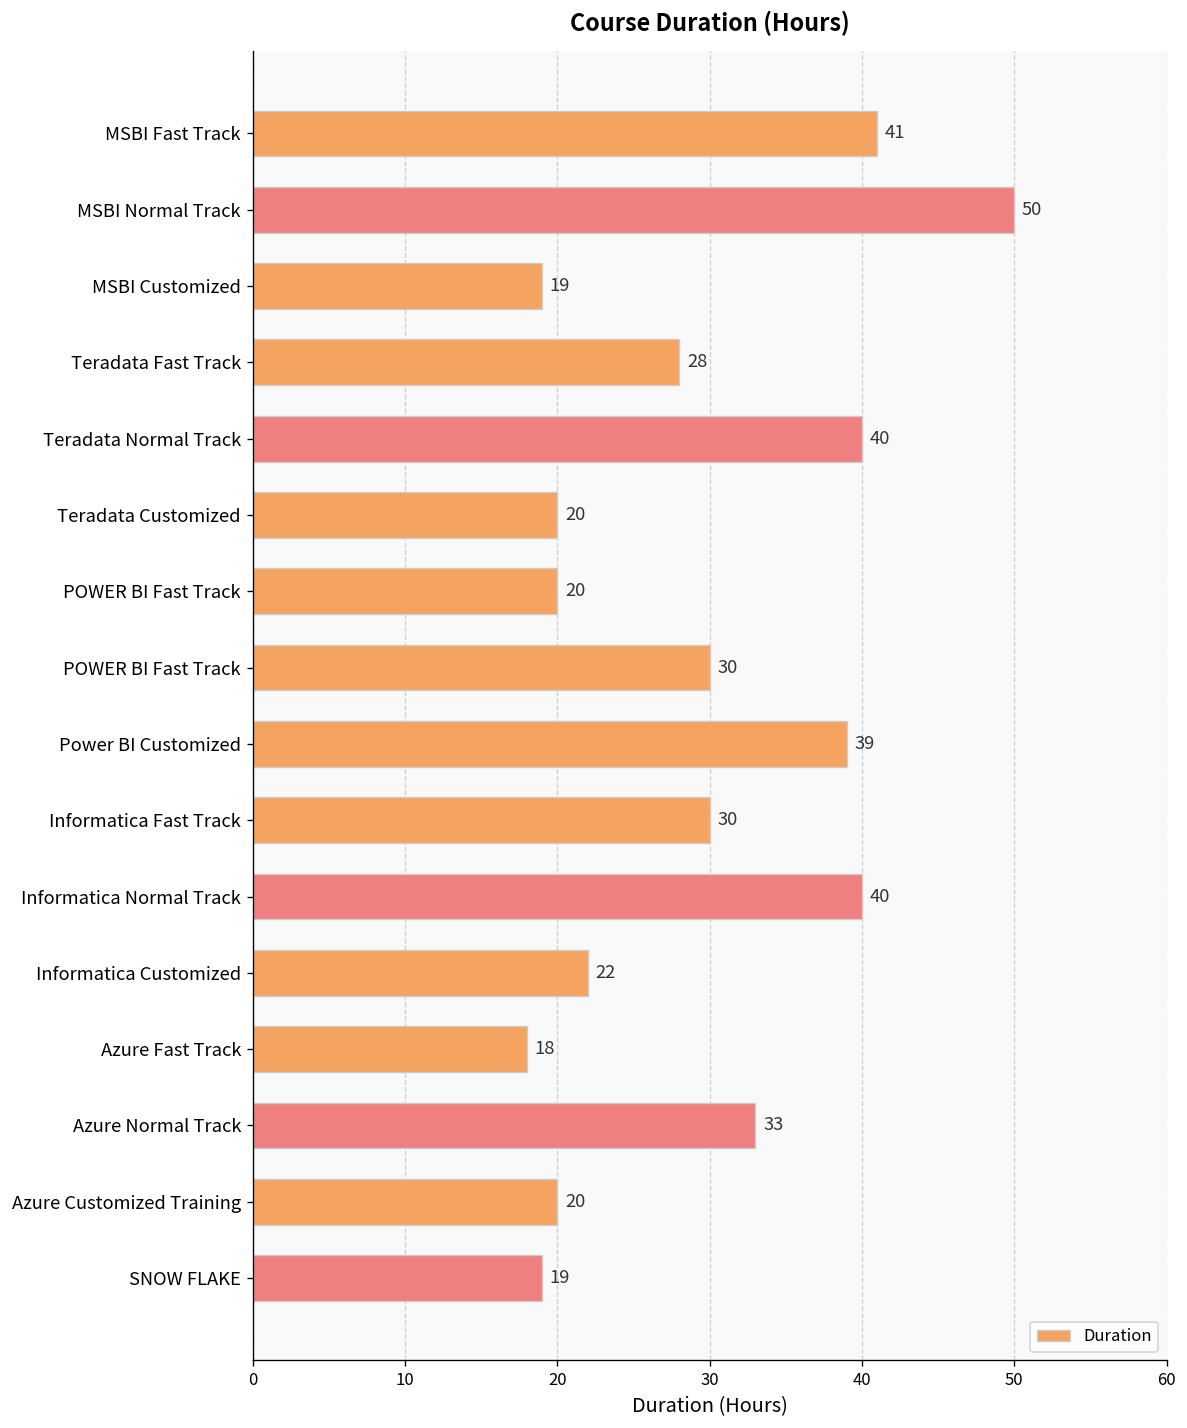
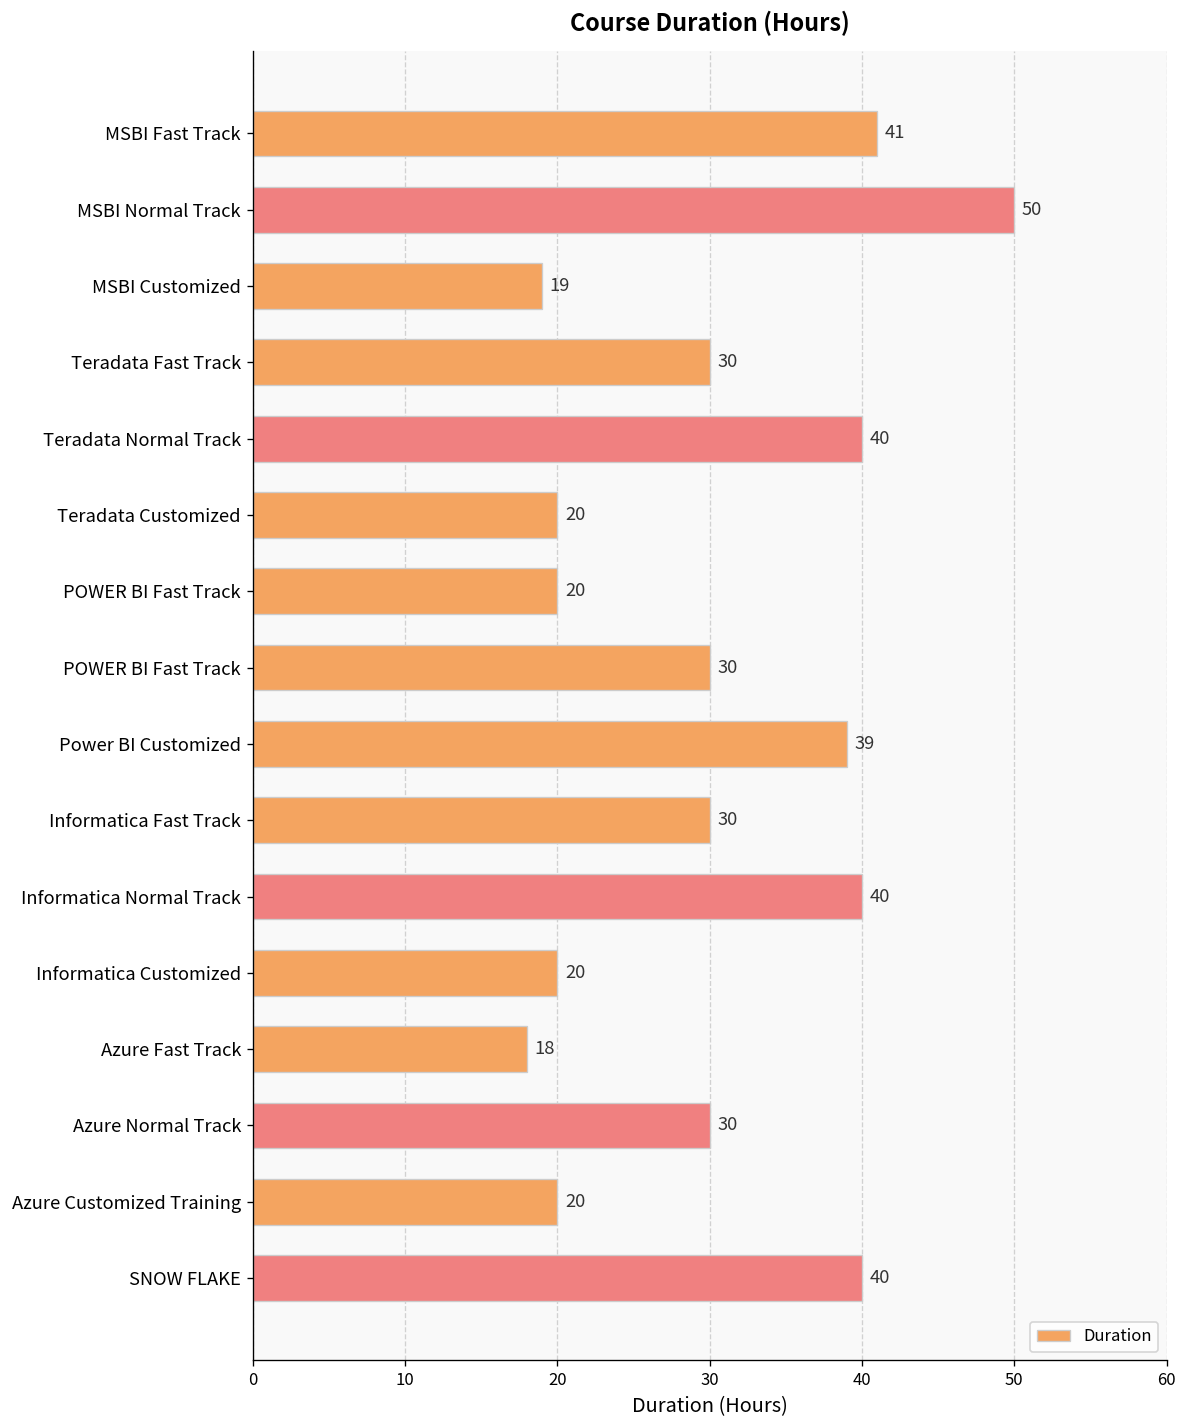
  {
    "MSBI Fast Track": 41,
    "MSBI Normal Track": 50,
    "MSBI Customized": 19,
-   "Teradata Fast Track": 28,
+   "Teradata Fast Track": 30,
    "Teradata Normal Track": 40,
    "Teradata Customized": 20,
    "Power BI Customized": 39,
    "Informatica Fast Track": 30,
    "Informatica Normal Track": 40,
-   "Informatica Customized": 22,
+   "Informatica Customized": 20,
    "Azure Fast Track": 18,
-   "Azure Normal Track": 33,
+   "Azure Normal Track": 30,
    "Azure Customized Training": 20,
-   "SNOW FLAKE": 19
+   "SNOW FLAKE": 40
  }
